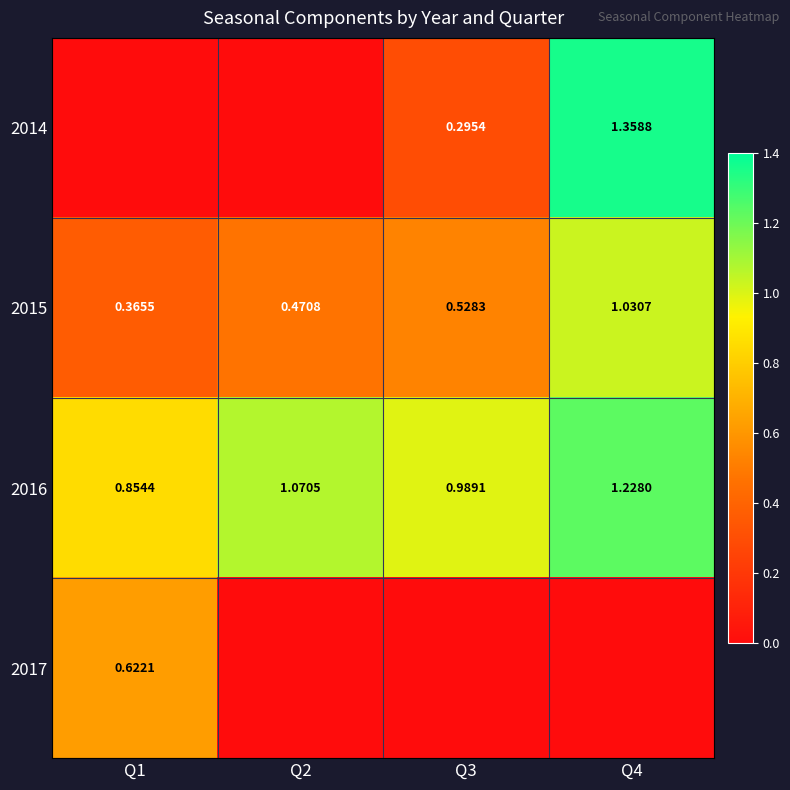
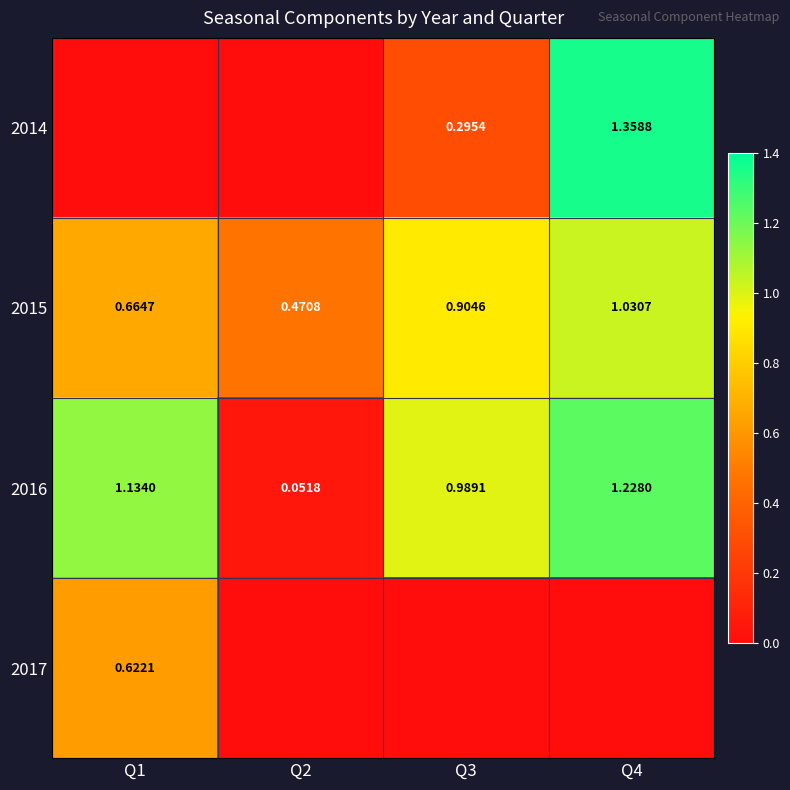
  {
    "2014": {
      "Q3": 0.2954,
      "Q4": 1.3588
    },
    "2015": {
-     "Q1": 0.3655,
+     "Q1": 0.6647,
      "Q2": 0.4708,
-     "Q3": 0.5283,
+     "Q3": 0.9046,
      "Q4": 1.0307
    },
    "2016": {
-     "Q1": 0.8544,
-     "Q2": 1.0705,
+     "Q1": 1.1340,
+     "Q2": 0.0518,
      "Q3": 0.9891,
      "Q4": 1.2280
    },
    "2017": {
      "Q1": 0.6221
    }
  }
